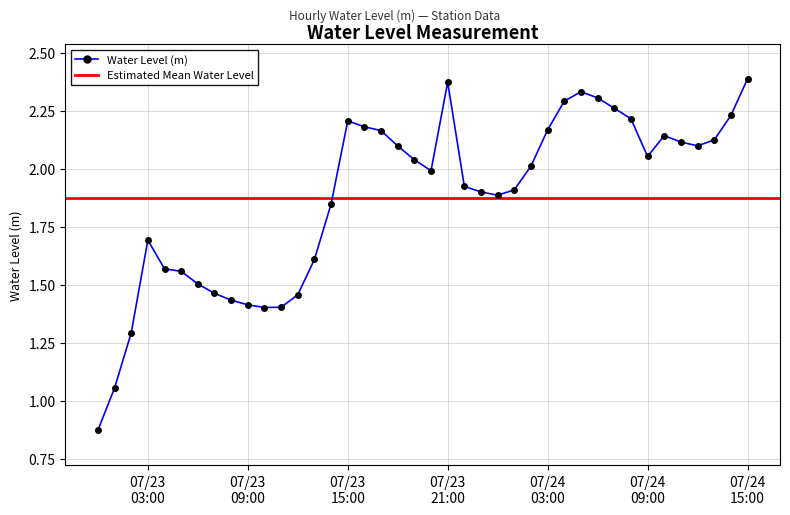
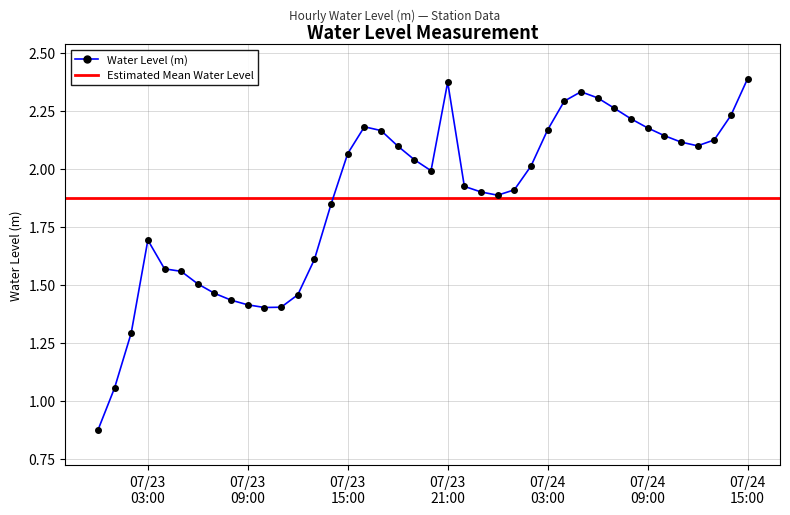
  {
    "07/23 03:00": 1.69,
    "07/23 09:00": 1.41,
-   "07/23 15:00": 2.21,
+   "07/23 15:00": 2.07,
    "07/23 21:00": 2.37,
    "07/24 03:00": 2.17,
-   "07/24 09:00": 2.05,
+   "07/24 09:00": 2.18,
    "07/24 15:00": 2.39
  }
